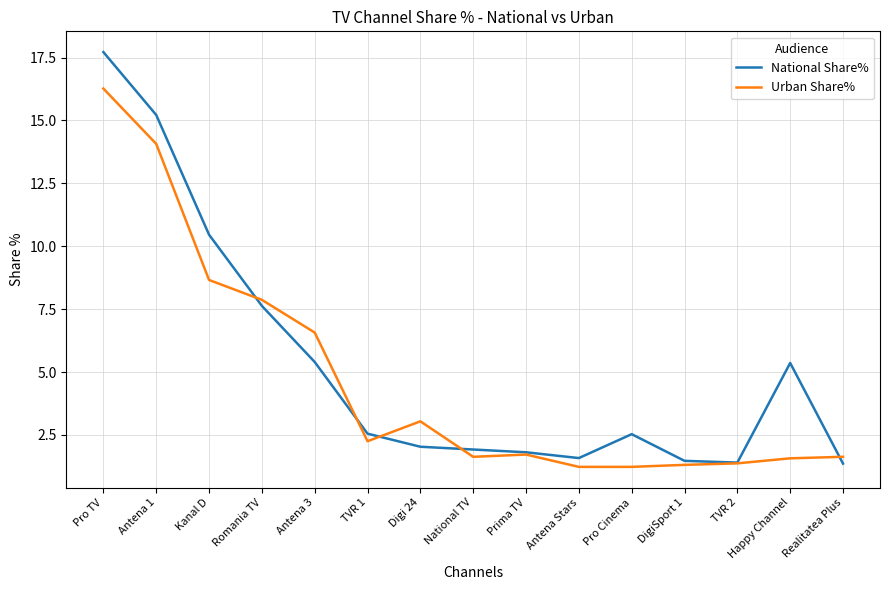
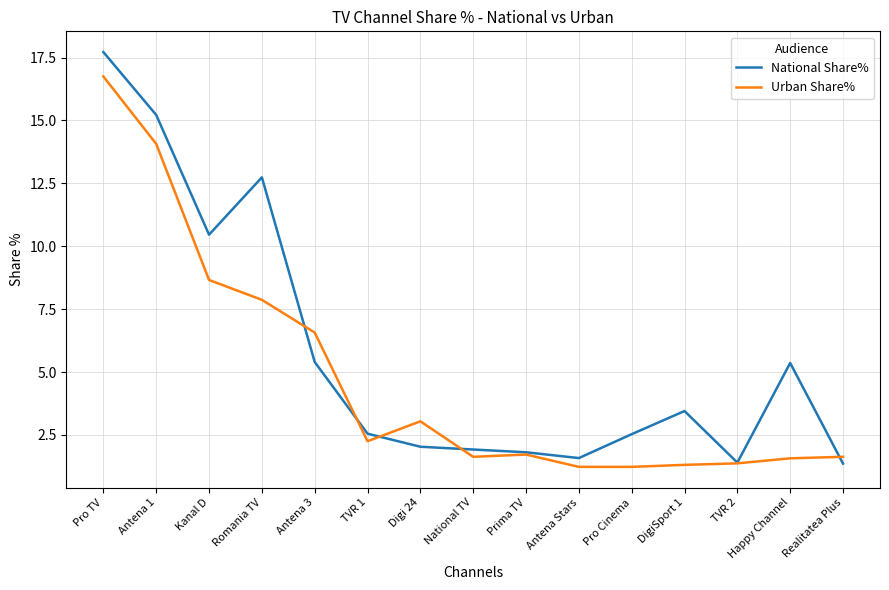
  {
    "National Share%": {
      "Pro TV": 17.7,
      "Antena 1": 15.2,
      "Kanal D": 10.5,
-     "Romania TV": 7.6,
+     "Romania TV": 12.7,
      "Antena 3": 5.4,
      "TVR 1": 2.6,
      "Digi 24": 2.0,
      "National TV": 1.9,
      "Antena Stars": 1.6,
      "Pro Cinema": 2.5,
-     "DigiSport 1": 1.5,
+     "DigiSport 1": 3.5,
      "Happy Channel": 5.4,
      "Realitatea Plus": 1.4
    },
    "Urban Share%": {
-     "Pro TV": 16.3,
+     "Pro TV": 16.8,
      "Antena 1": 14.1,
      "Kanal D": 8.7,
      "Romania TV": 7.9,
      "Antena 3": 6.6,
      "TVR 1": 2.3,
      "Digi 24": 3.0,
      "National TV": 1.6,
      "Antena Stars": 1.2,
      "Pro Cinema": 1.2,
      "DigiSport 1": 1.3,
      "Happy Channel": 1.6,
      "Realitatea Plus": 1.6
    }
  }
